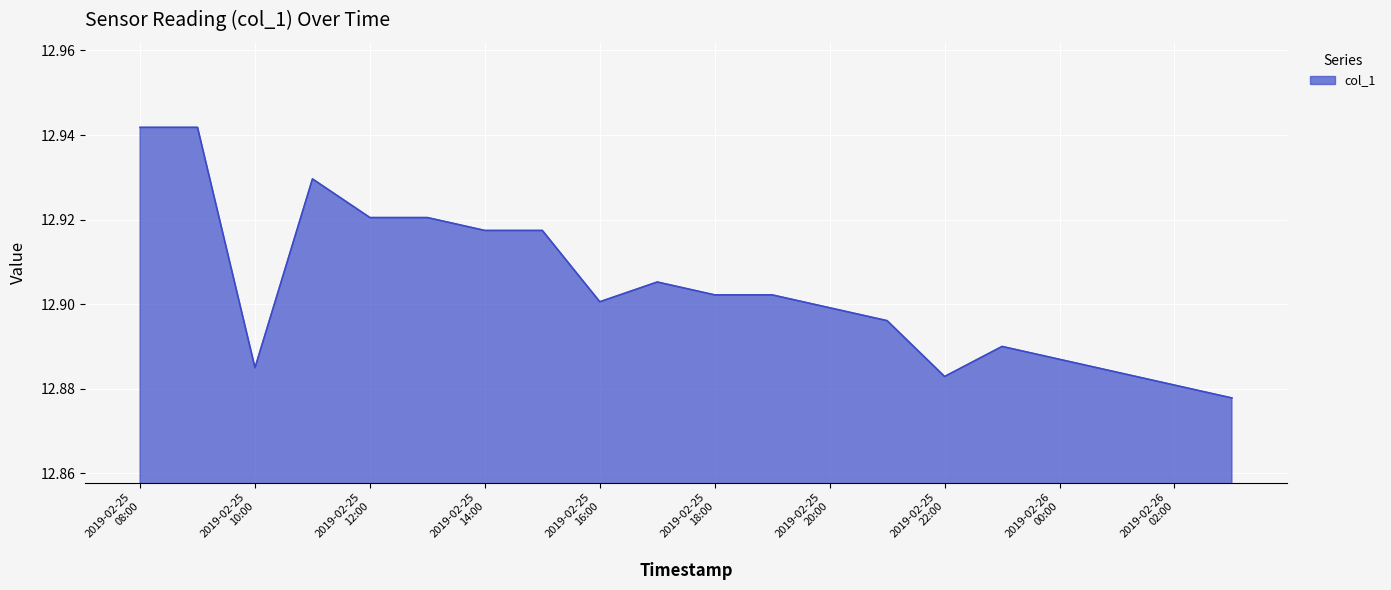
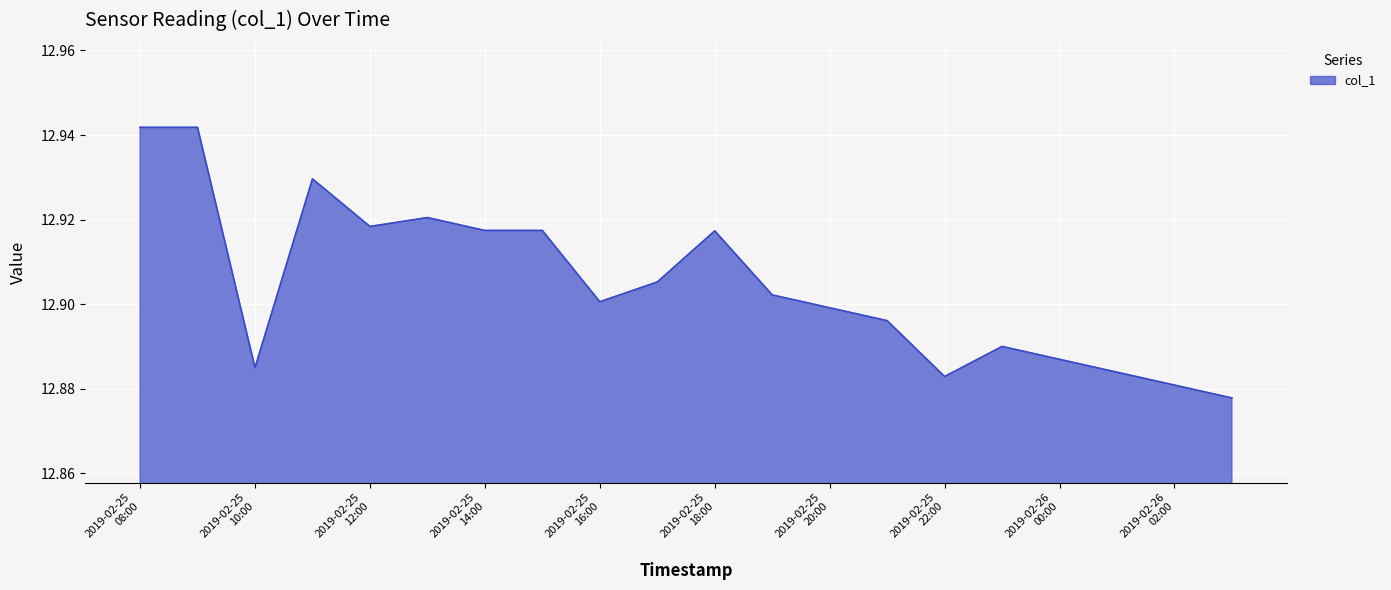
  {
    "2019-02-25 08:00": 12.942,
    "2019-02-25 10:00": 12.885,
-   "2019-02-25 12:00": 12.920,
+   "2019-02-25 12:00": 12.918,
    "2019-02-25 14:00": 12.917,
    "2019-02-25 16:00": 12.901,
-   "2019-02-25 18:00": 12.902,
+   "2019-02-25 18:00": 12.917,
    "2019-02-25 20:00": 12.899,
    "2019-02-25 22:00": 12.883,
    "2019-02-26 00:00": 12.887,
    "2019-02-26 02:00": 12.881
  }
